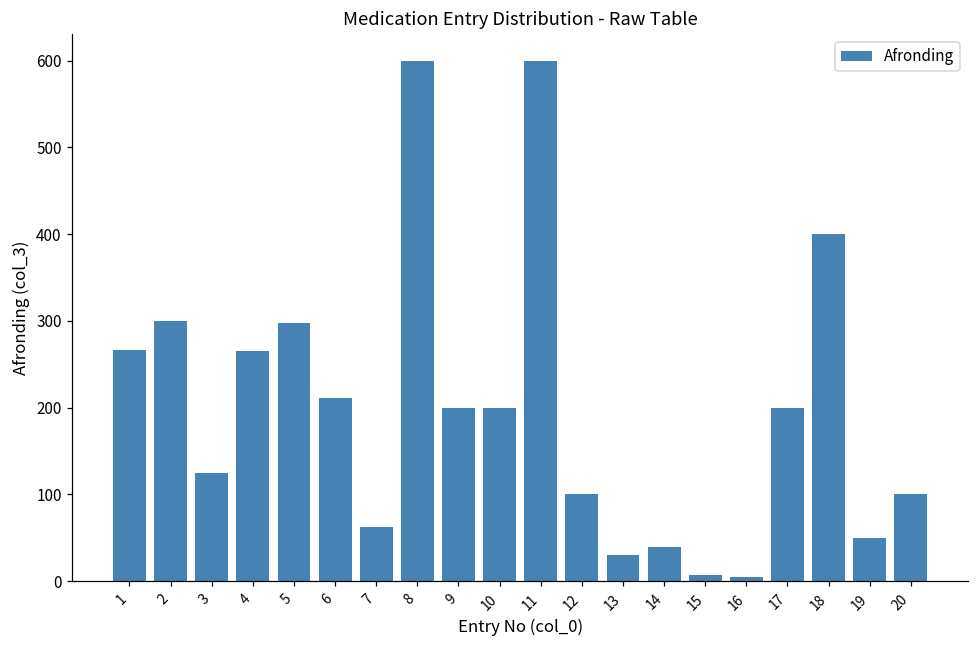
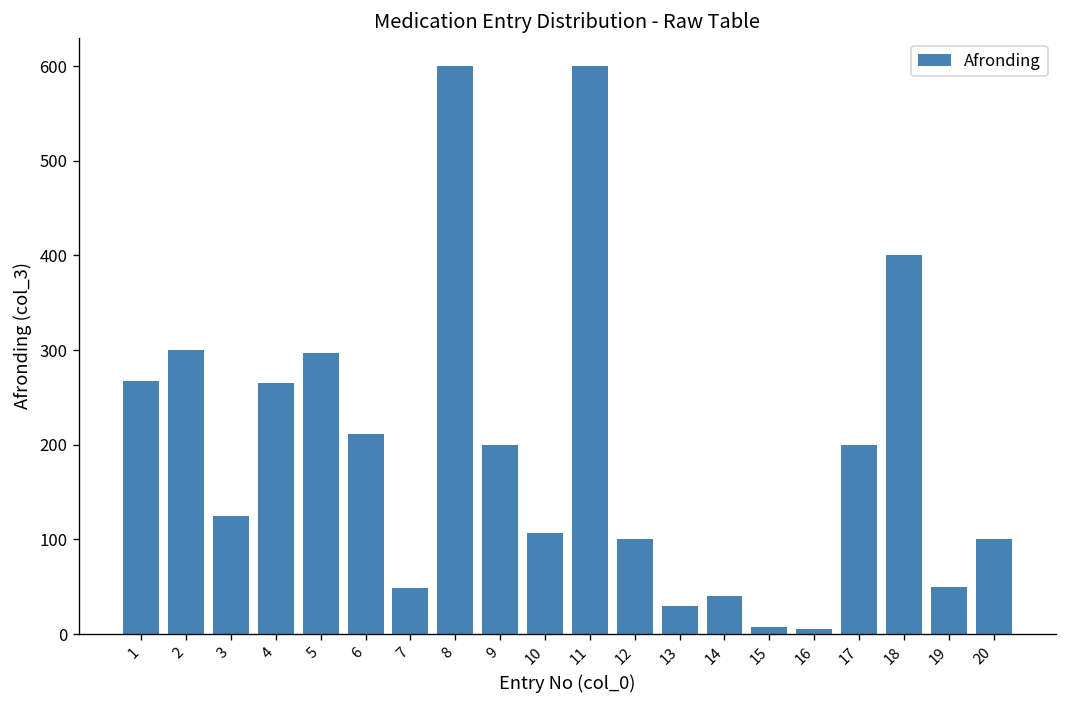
  {
    "1": 270,
    "2": 300,
    "3": 130,
    "4": 270,
    "5": 300,
    "6": 210,
-   "7": 60,
+   "7": 50,
    "8": 600,
    "9": 200,
-   "10": 200,
+   "10": 110,
    "11": 600,
    "12": 100,
    "13": 30,
    "14": 40,
    "15": 10,
    "16": 10,
    "17": 200,
    "18": 400,
    "19": 50,
    "20": 100
  }
